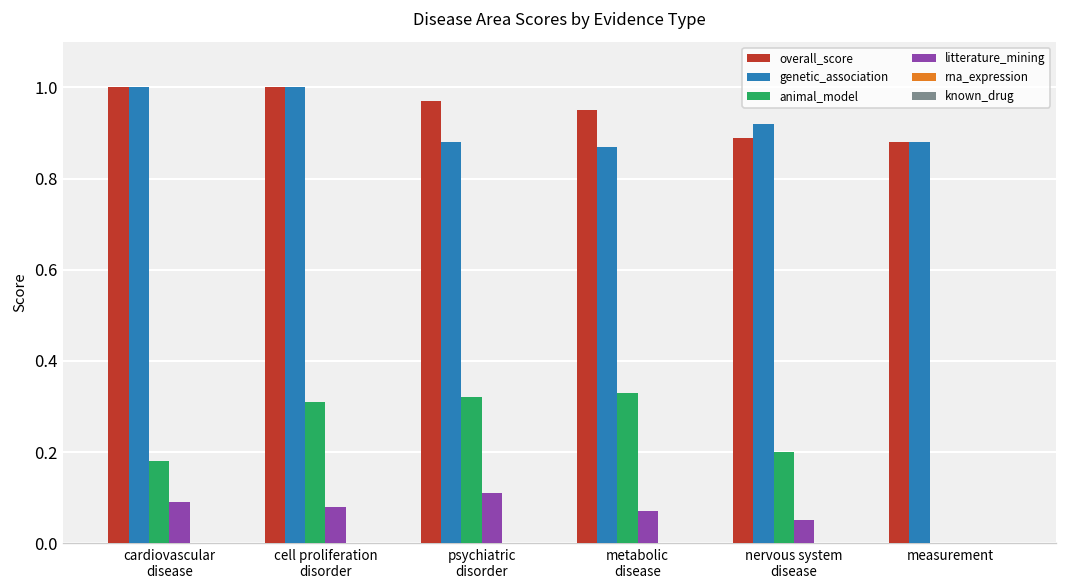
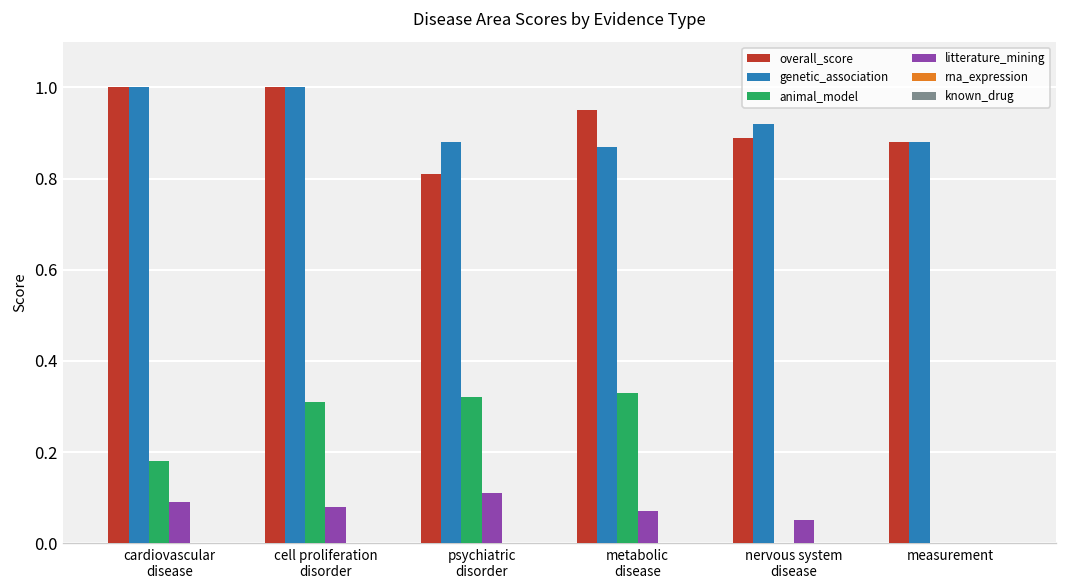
  {
    "overall_score": {
      "cardiovascular disease": 1.00,
      "cell proliferation disorder": 1.00,
-     "psychiatric disorder": 0.97,
+     "psychiatric disorder": 0.81,
      "metabolic disease": 0.95,
      "nervous system disease": 0.89,
      "measurement": 0.88
    },
    "genetic_association": {
      "cardiovascular disease": 1.00,
      "cell proliferation disorder": 1.00,
      "psychiatric disorder": 0.88,
      "metabolic disease": 0.87,
      "nervous system disease": 0.92,
      "measurement": 0.88
    },
    "animal_model": {
      "cardiovascular disease": 0.18,
      "cell proliferation disorder": 0.31,
      "psychiatric disorder": 0.32,
      "metabolic disease": 0.33,
-     "nervous system disease": 0.2,
+     "nervous system disease": 0.0,
      "measurement": 0.0
    },
    "litterature_mining": {
      "cardiovascular disease": 0.09,
      "cell proliferation disorder": 0.08,
      "psychiatric disorder": 0.11,
      "metabolic disease": 0.07,
      "nervous system disease": 0.05,
      "measurement": 0.00
    },
    "rna_expression": {
      "cardiovascular disease": 0.00,
      "cell proliferation disorder": 0.00,
      "psychiatric disorder": 0.00,
      "metabolic disease": 0.00,
      "nervous system disease": 0.00,
      "measurement": 0.00
    },
    "known_drug": {
      "cardiovascular disease": 0.00,
      "cell proliferation disorder": 0.00,
      "psychiatric disorder": 0.00,
      "metabolic disease": 0.00,
      "nervous system disease": 0.00,
      "measurement": 0.00
    }
  }
